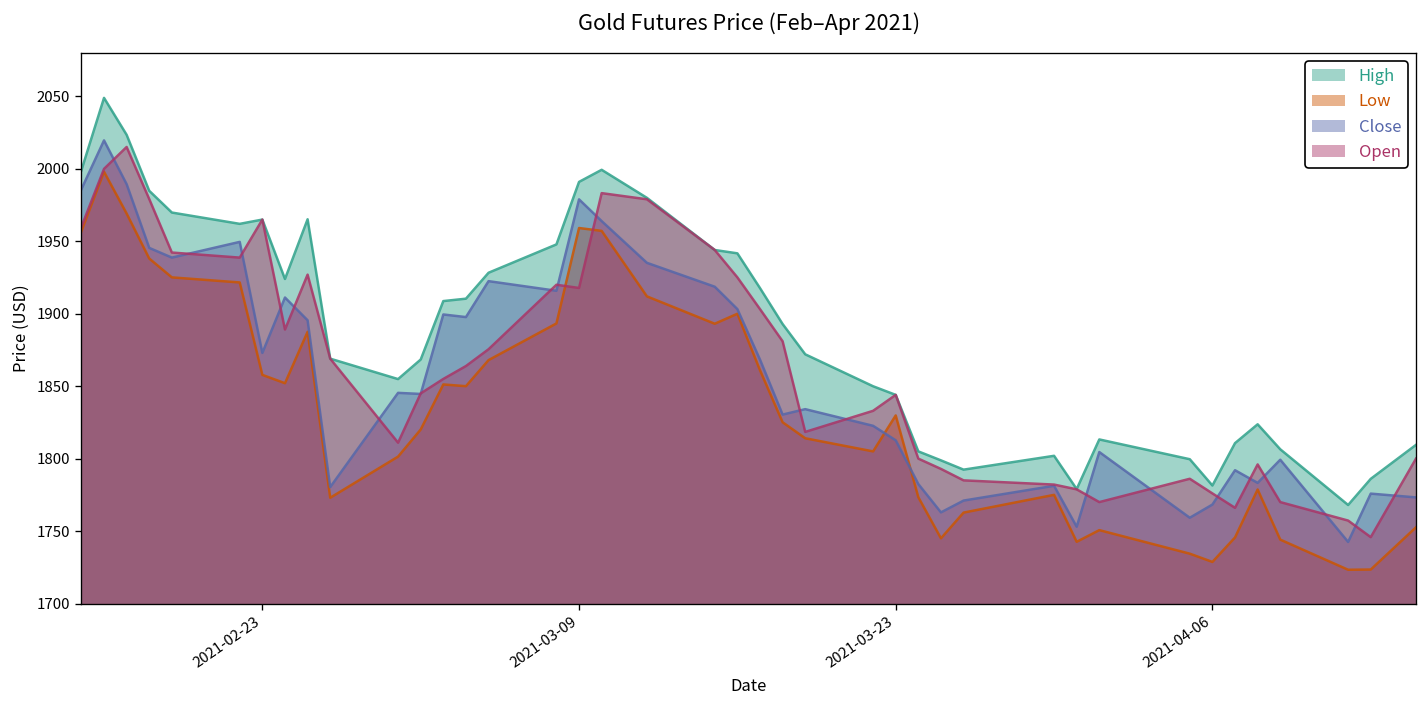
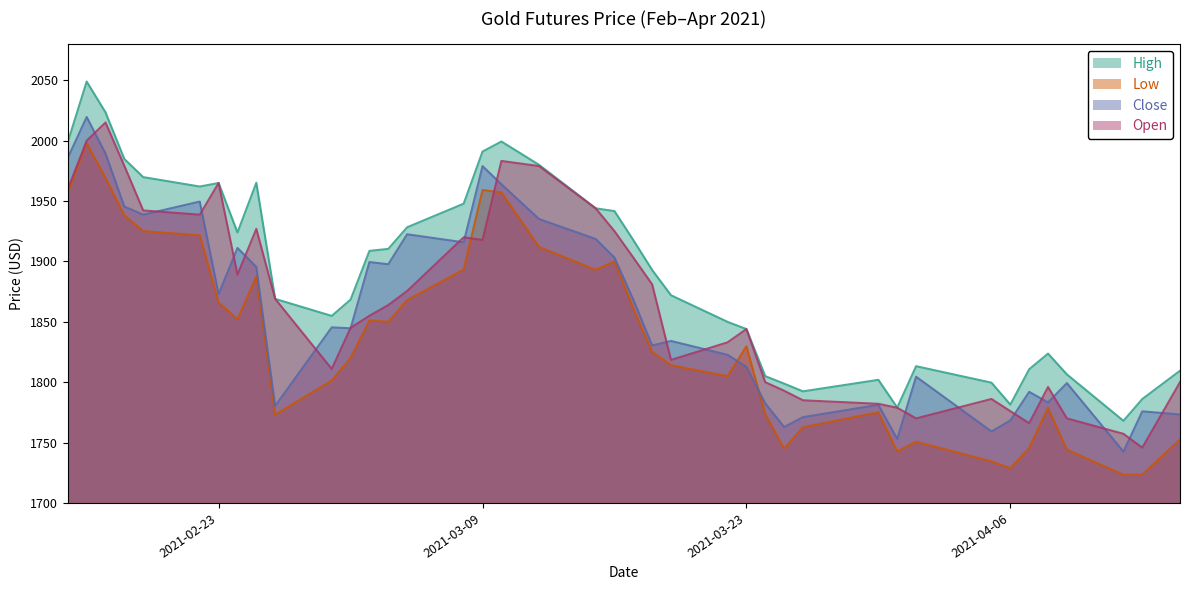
  {
    "Low": {
-     "2021-02-23": 1858,
+     "2021-02-23": 1866,
      "2021-03-09": 1959,
      "2021-03-23": 1830,
      "2021-04-06": 1729
    },
    "Open": {
      "2021-03-09": 1918,
      "2021-04-06": 1776
    }
  }
